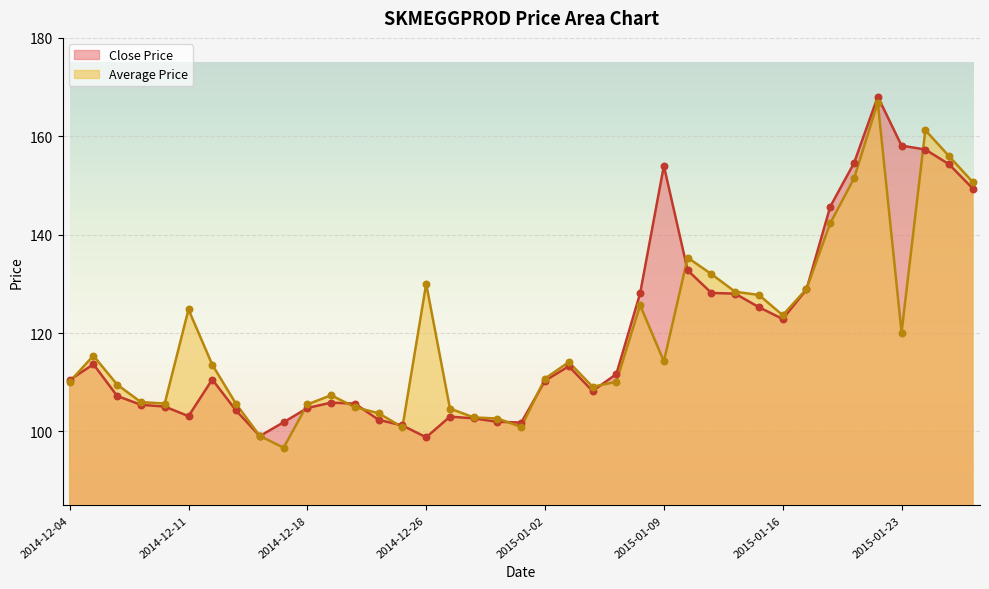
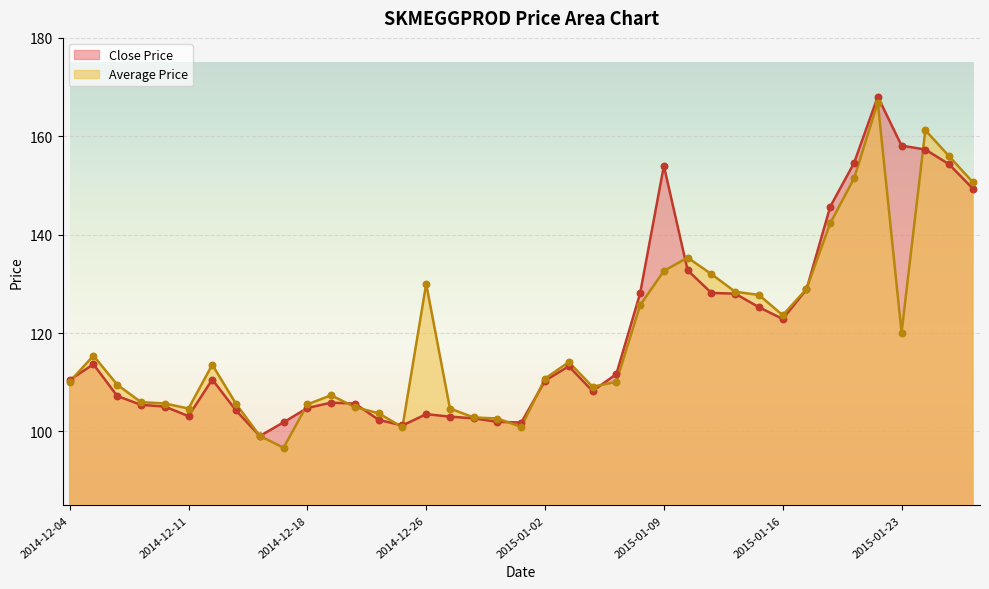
  {
    "Close Price": {
      "2014-12-11": 103,
      "2014-12-18": 105,
-     "2014-12-26": 99,
+     "2014-12-26": 104,
      "2015-01-09": 154,
      "2015-01-16": 123,
      "2015-01-23": 158
    },
    "Average Price": {
-     "2014-12-11": 125,
+     "2014-12-11": 105,
      "2014-12-18": 105,
      "2014-12-26": 130,
-     "2015-01-09": 114,
+     "2015-01-09": 133,
      "2015-01-16": 124,
      "2015-01-23": 120
    }
  }
